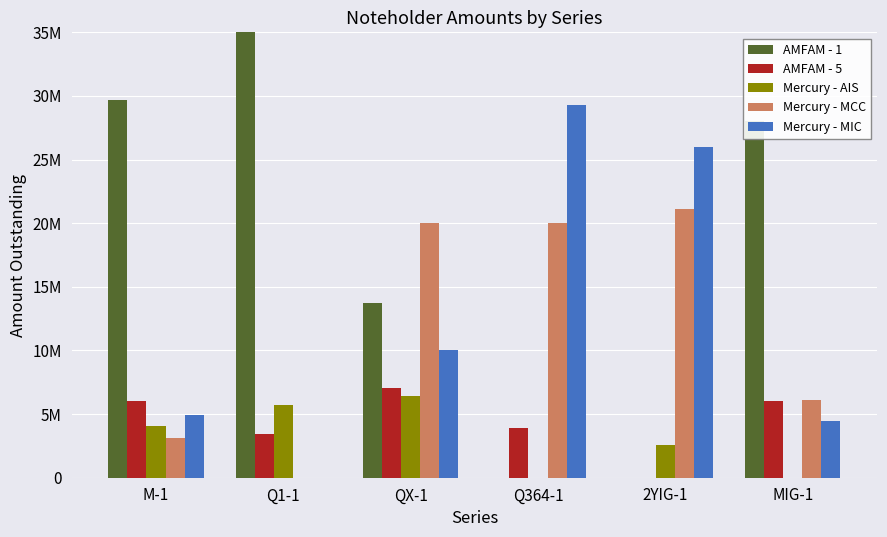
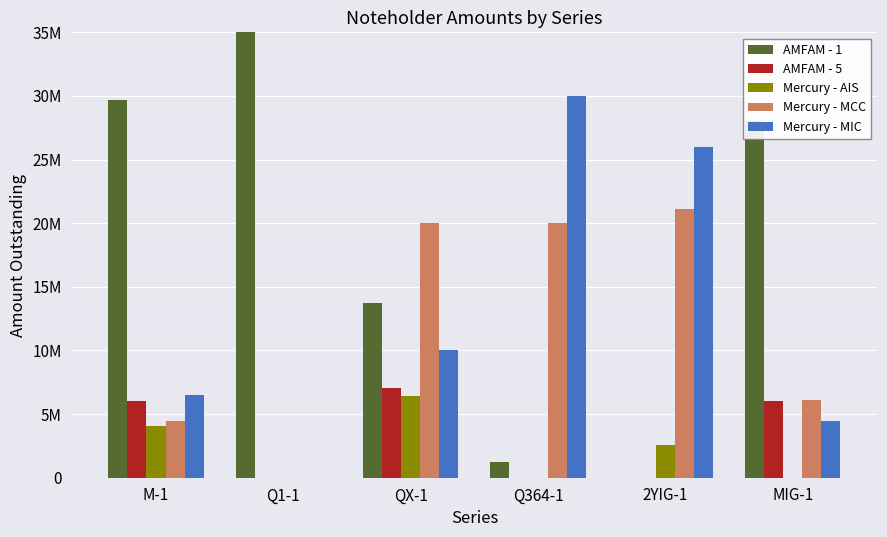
  {
    "AMFAM - 1": {
      "M-1": 29700000,
      "QX-1": 13800000,
-     "Q364-1": 0,
+     "Q364-1": 1200000,
      "2YIG-1": 0
    },
    "AMFAM - 5": {
      "M-1": 6000000,
-     "Q1-1": 3400000,
+     "Q1-1": 0,
      "QX-1": 7100000,
-     "Q364-1": 3900000,
+     "Q364-1": 0,
      "2YIG-1": 0,
      "MIG-1": 6000000
    },
    "Mercury - AIS": {
      "M-1": 4000000,
-     "Q1-1": 5700000,
+     "Q1-1": 0,
      "QX-1": 6400000,
      "Q364-1": 0,
      "2YIG-1": 2600000,
      "MIG-1": 0
    },
    "Mercury - MCC": {
-     "M-1": 3200000,
+     "M-1": 4500000,
      "Q1-1": 0,
      "QX-1": 20000000,
      "Q364-1": 20000000,
      "2YIG-1": 21100000,
      "MIG-1": 6100000
    },
    "Mercury - MIC": {
-     "M-1": 4900000,
+     "M-1": 6500000,
      "Q1-1": 0,
      "QX-1": 10000000,
-     "Q364-1": 29300000,
+     "Q364-1": 30000000,
      "2YIG-1": 26000000,
      "MIG-1": 4500000
    }
  }
